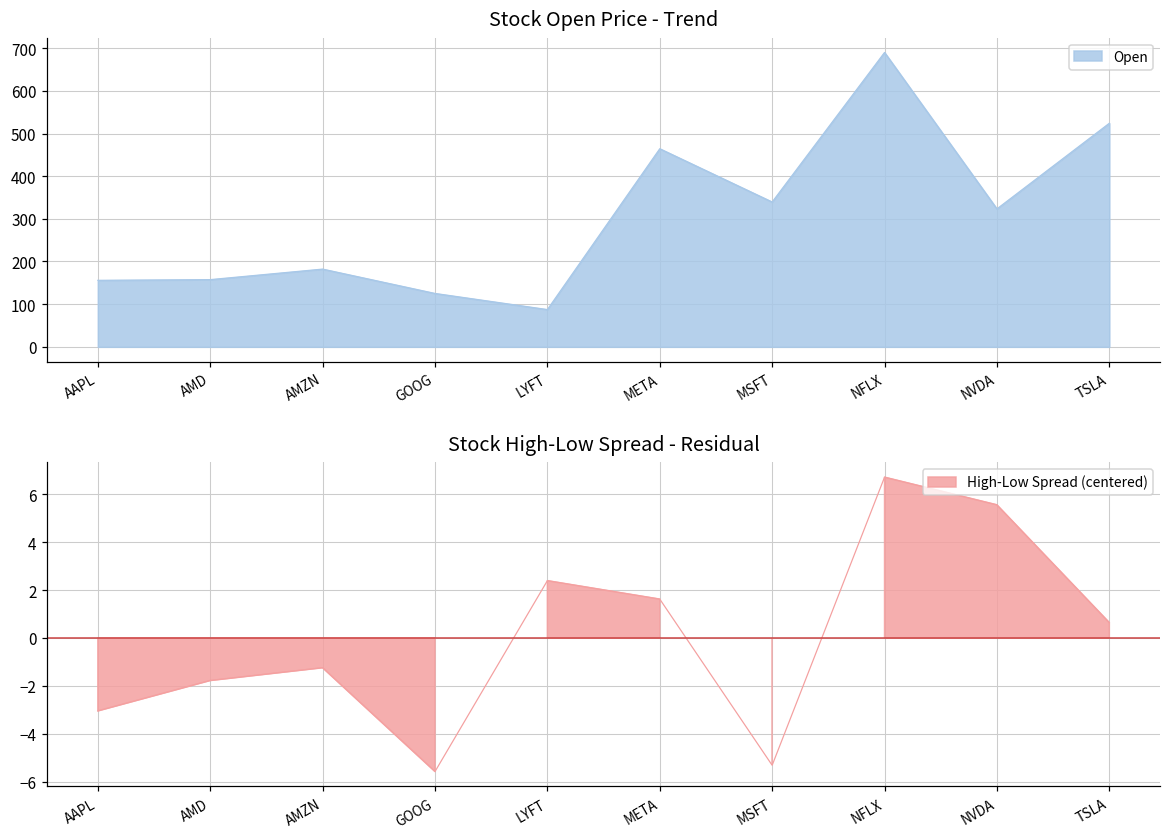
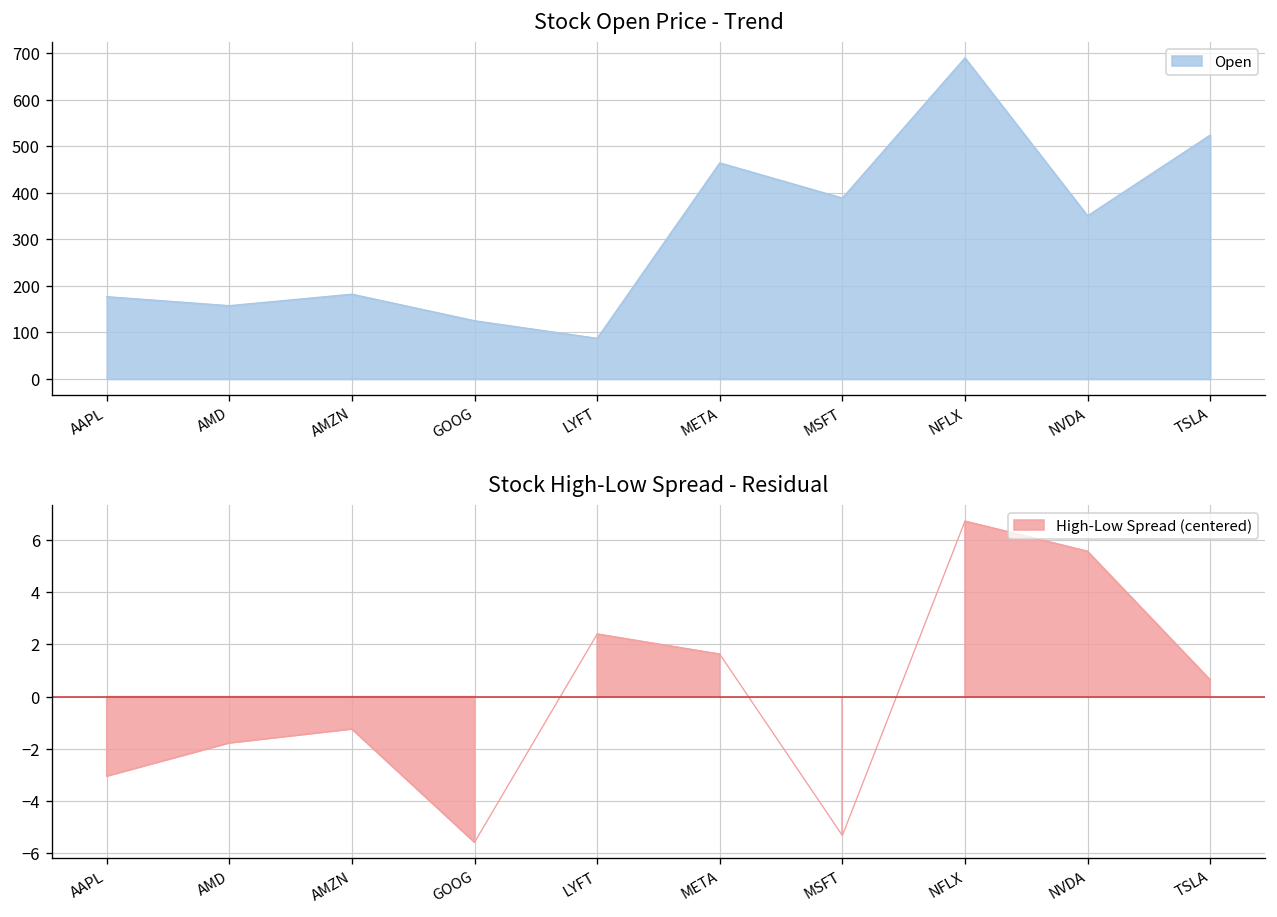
  {
    "Stock Open Price - Trend": {
-     "AAPL": 160,
+     "AAPL": 180,
      "AMD": 160,
      "AMZN": 180,
      "GOOG": 130,
      "LYFT": 90,
      "META": 460,
-     "MSFT": 340,
+     "MSFT": 390,
      "NFLX": 690,
-     "NVDA": 320,
+     "NVDA": 350,
      "TSLA": 520
    },
    "Stock High-Low Spread - Residual": {
      "AAPL": -3.0,
      "AMD": -1.8,
      "AMZN": -1.2,
      "GOOG": -5.6,
      "LYFT": 2.4,
      "META": 1.6,
      "MSFT": -5.3,
      "NFLX": 6.7,
      "NVDA": 5.6,
      "TSLA": 0.6
    }
  }
